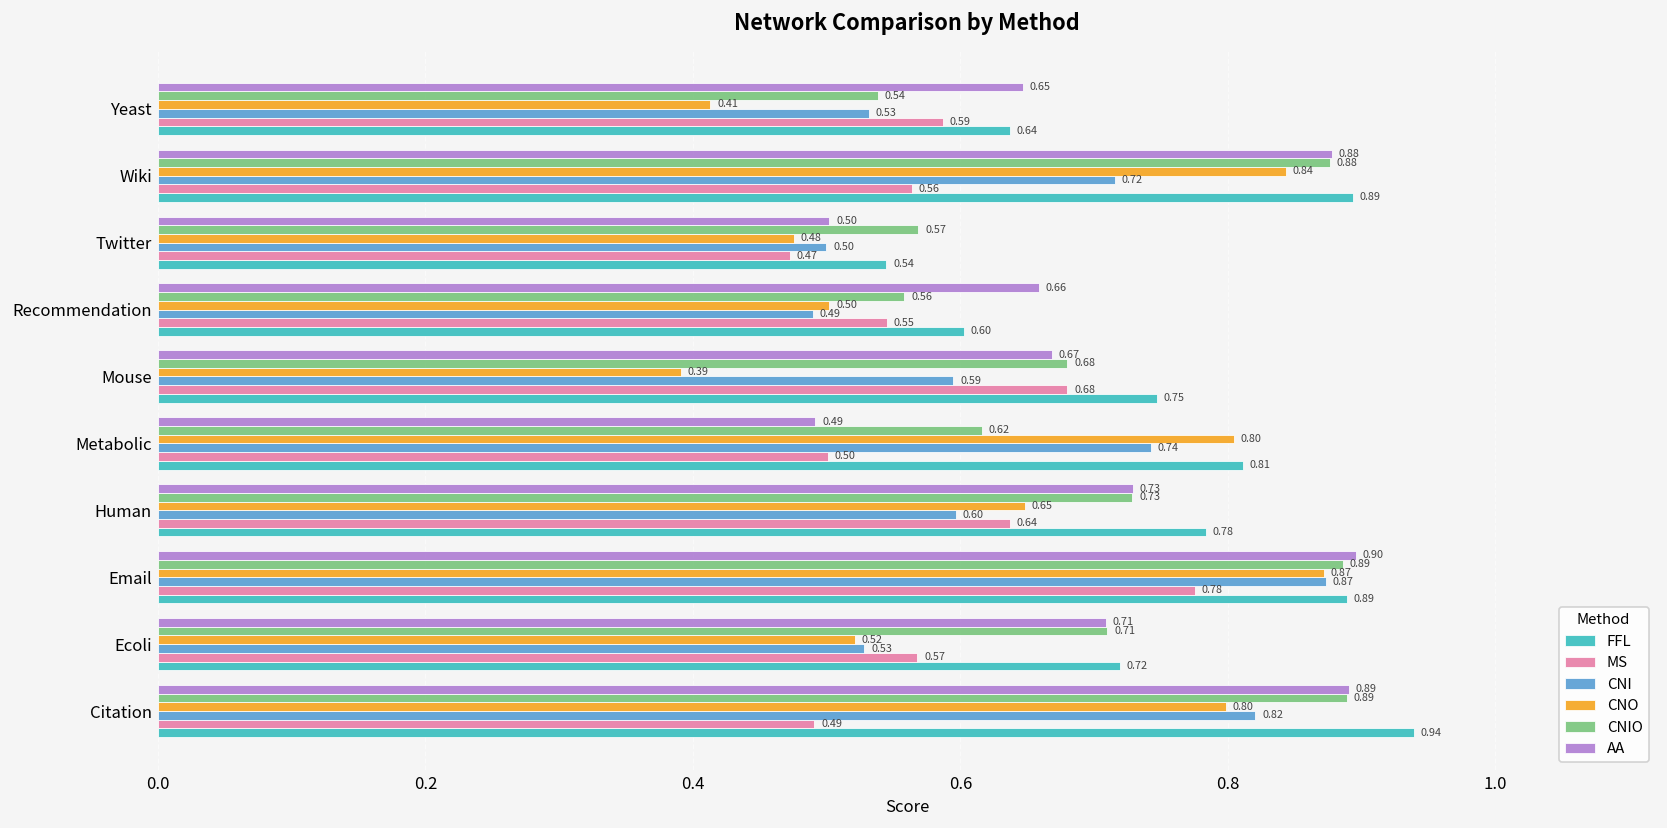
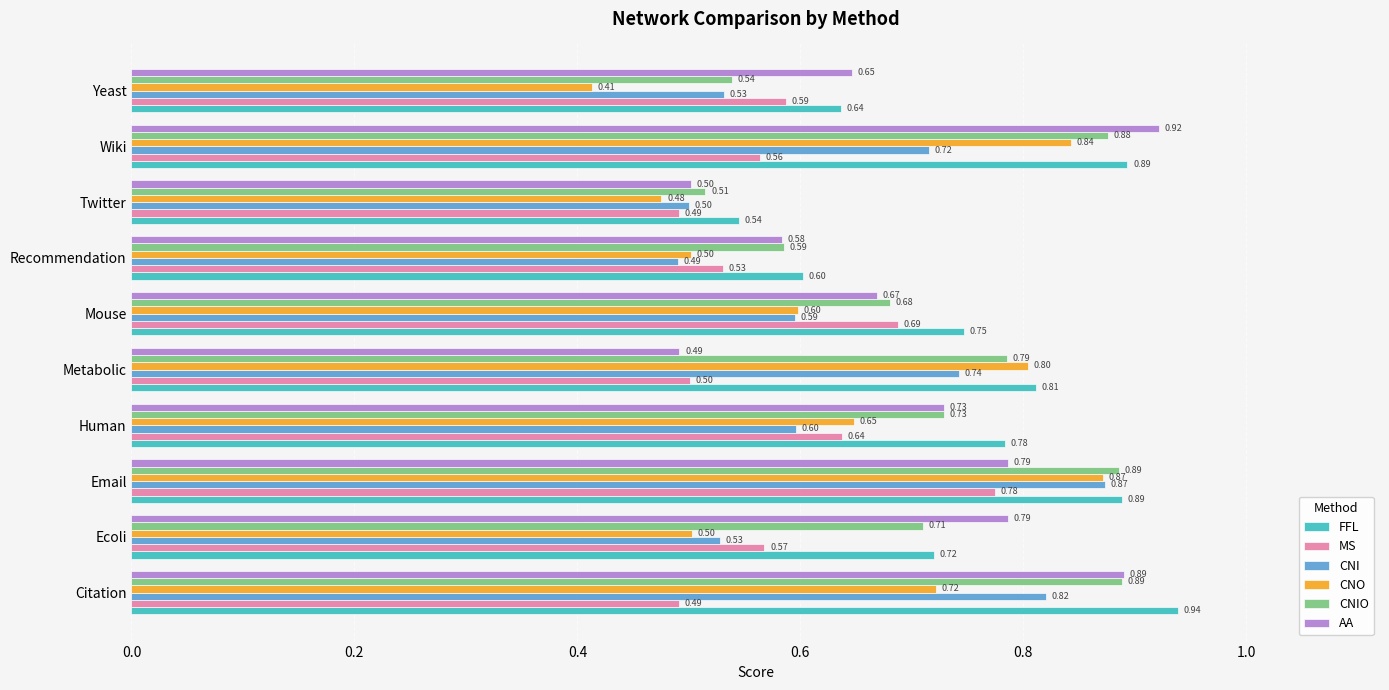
  {
    "MS": {
      "Yeast": 0.59,
      "Wiki": 0.56,
-     "Twitter": 0.47,
-     "Recommendation": 0.55,
-     "Mouse": 0.68,
+     "Twitter": 0.49,
+     "Recommendation": 0.53,
+     "Mouse": 0.69,
      "Metabolic": 0.50,
      "Human": 0.64,
      "Email": 0.78,
      "Ecoli": 0.57,
      "Citation": 0.49
    },
    "CNO": {
      "Yeast": 0.41,
      "Wiki": 0.84,
      "Twitter": 0.48,
      "Recommendation": 0.50,
-     "Mouse": 0.39,
+     "Mouse": 0.60,
      "Metabolic": 0.80,
      "Human": 0.65,
-     "Ecoli": 0.52,
-     "Citation": 0.80
+     "Ecoli": 0.50,
+     "Citation": 0.72
    },
    "CNIO": {
      "Yeast": 0.54,
-     "Twitter": 0.57,
-     "Recommendation": 0.56,
+     "Twitter": 0.51,
+     "Recommendation": 0.59,
      "Mouse": 0.68,
-     "Metabolic": 0.62,
+     "Metabolic": 0.79,
      "Email": 0.89
    },
    "AA": {
      "Yeast": 0.65,
-     "Wiki": 0.88,
+     "Wiki": 0.92,
      "Twitter": 0.50,
-     "Recommendation": 0.66,
+     "Recommendation": 0.58,
      "Mouse": 0.67,
      "Metabolic": 0.49,
-     "Email": 0.90,
-     "Ecoli": 0.71
+     "Email": 0.79,
+     "Ecoli": 0.79
    }
  }
